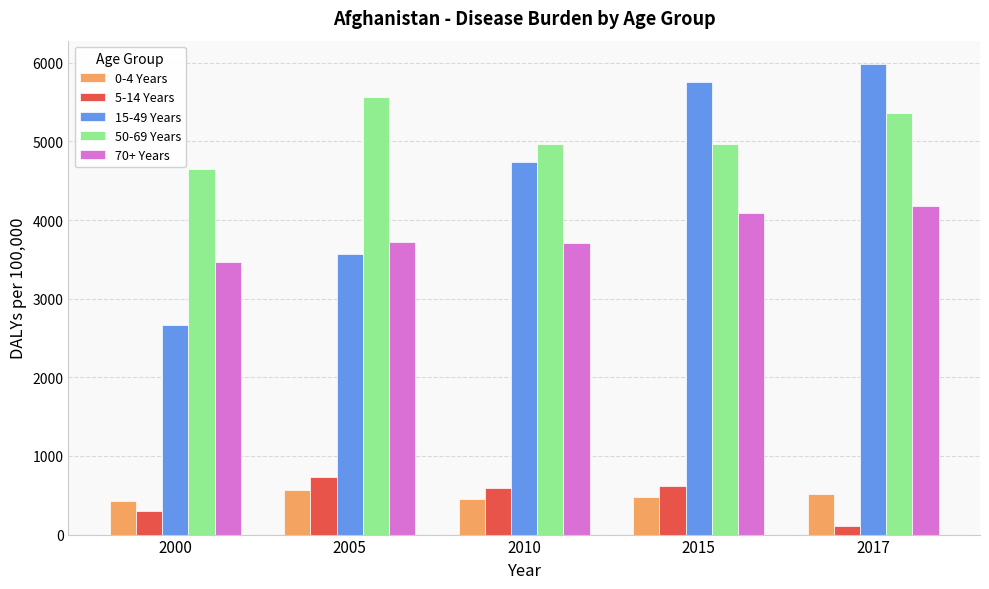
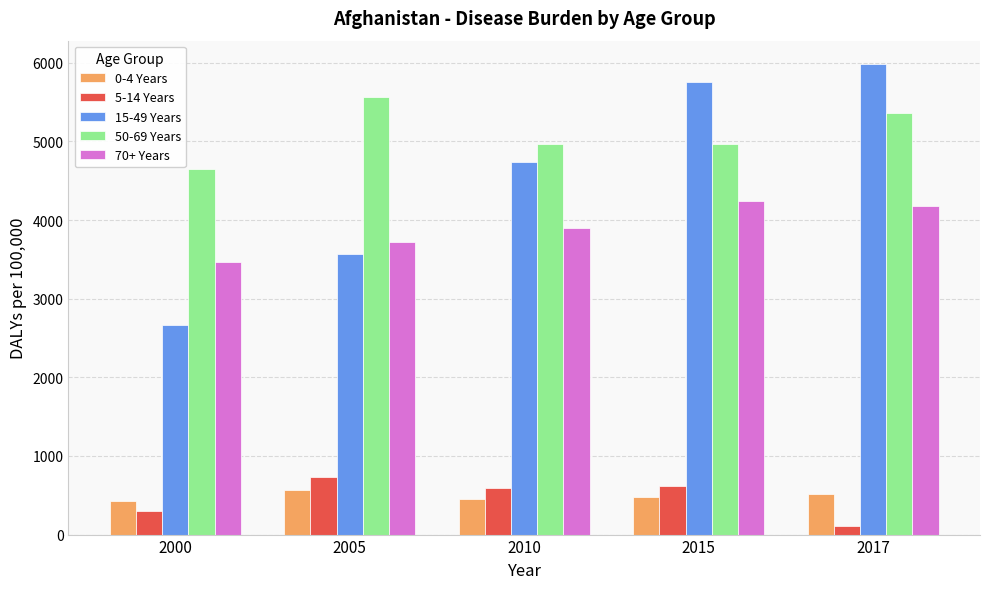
  {
    "0-4 Years": {
      "2000": 400,
      "2005": 600,
      "2010": 500,
      "2015": 500,
      "2017": 500
    },
    "5-14 Years": {
      "2000": 300,
      "2005": 700,
      "2010": 600,
      "2015": 600,
      "2017": 100
    },
    "15-49 Years": {
      "2000": 2700,
      "2005": 3600,
      "2010": 4700,
      "2015": 5700,
      "2017": 6000
    },
    "50-69 Years": {
      "2000": 4700,
      "2005": 5600,
      "2010": 5000,
      "2015": 5000,
      "2017": 5400
    },
    "70+ Years": {
      "2000": 3500,
      "2005": 3700,
-     "2010": 3700,
-     "2015": 4100,
+     "2010": 3900,
+     "2015": 4200,
      "2017": 4200
    }
  }
